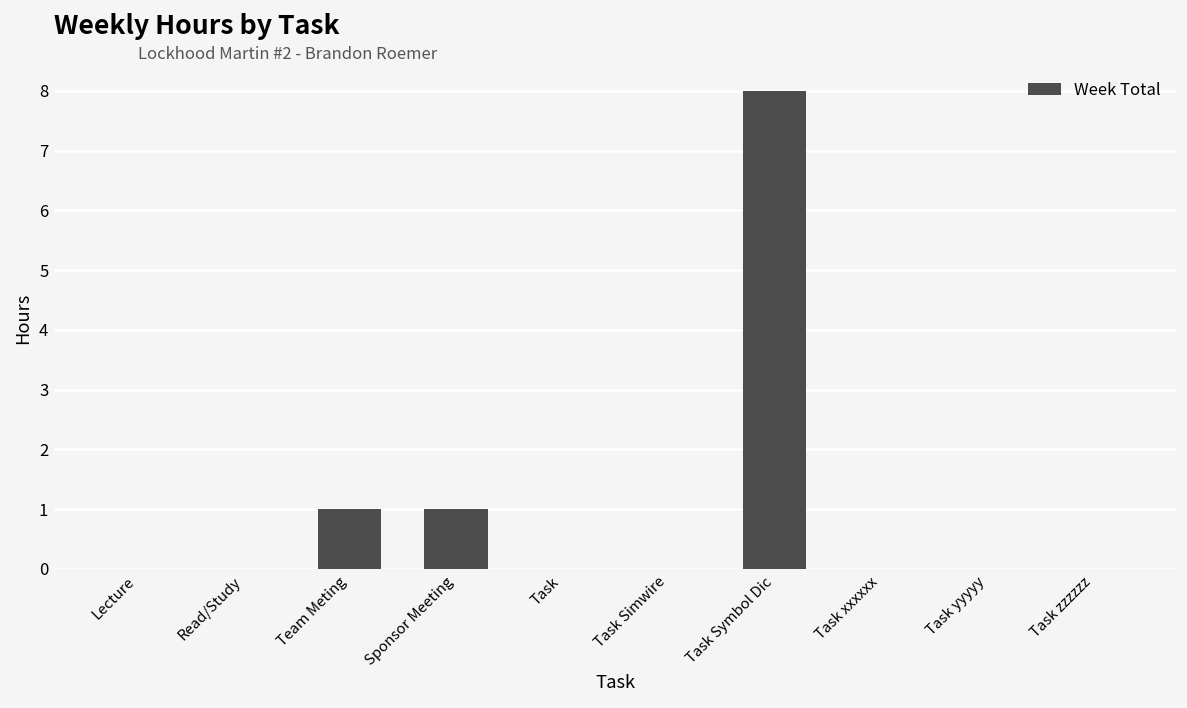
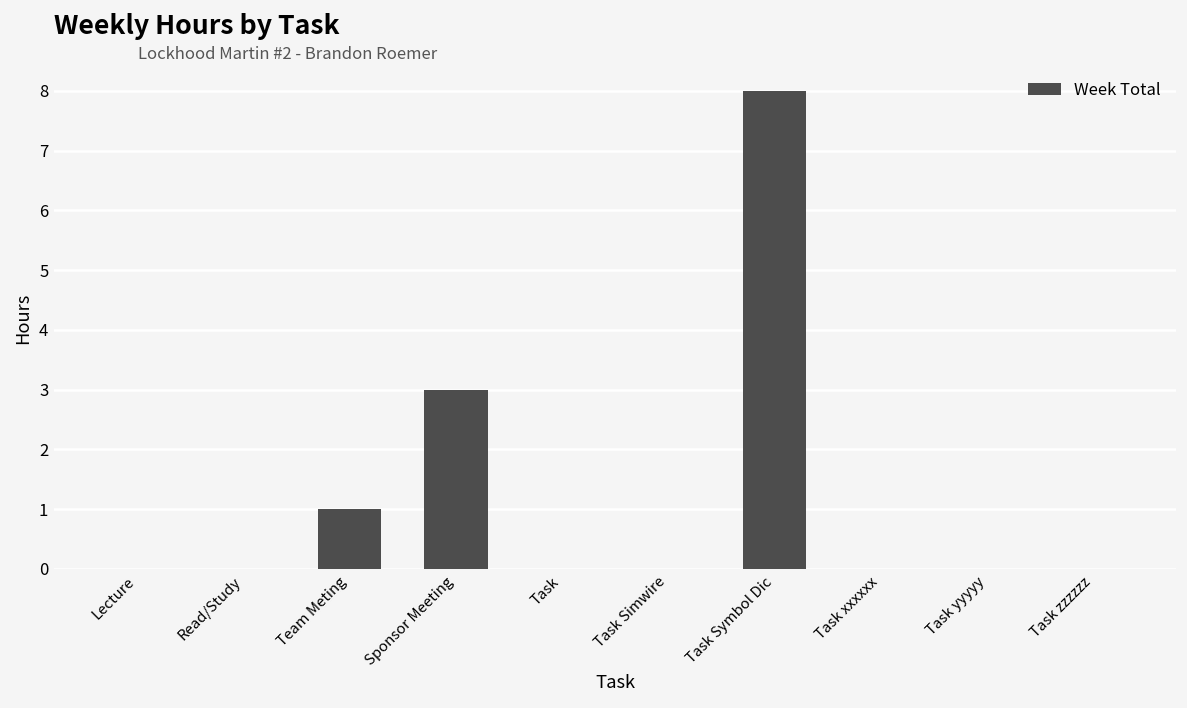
  {
    "Lecture": 0,
    "Read/Study": 0,
    "Team Meting": 1,
-   "Sponsor Meeting": 1,
+   "Sponsor Meeting": 3,
    "Task": 0,
    "Task Simwire": 0,
    "Task Symbol Dic": 8,
    "Task xxxxxx": 0,
    "Task yyyyy": 0,
    "Task zzzzzz": 0
  }
